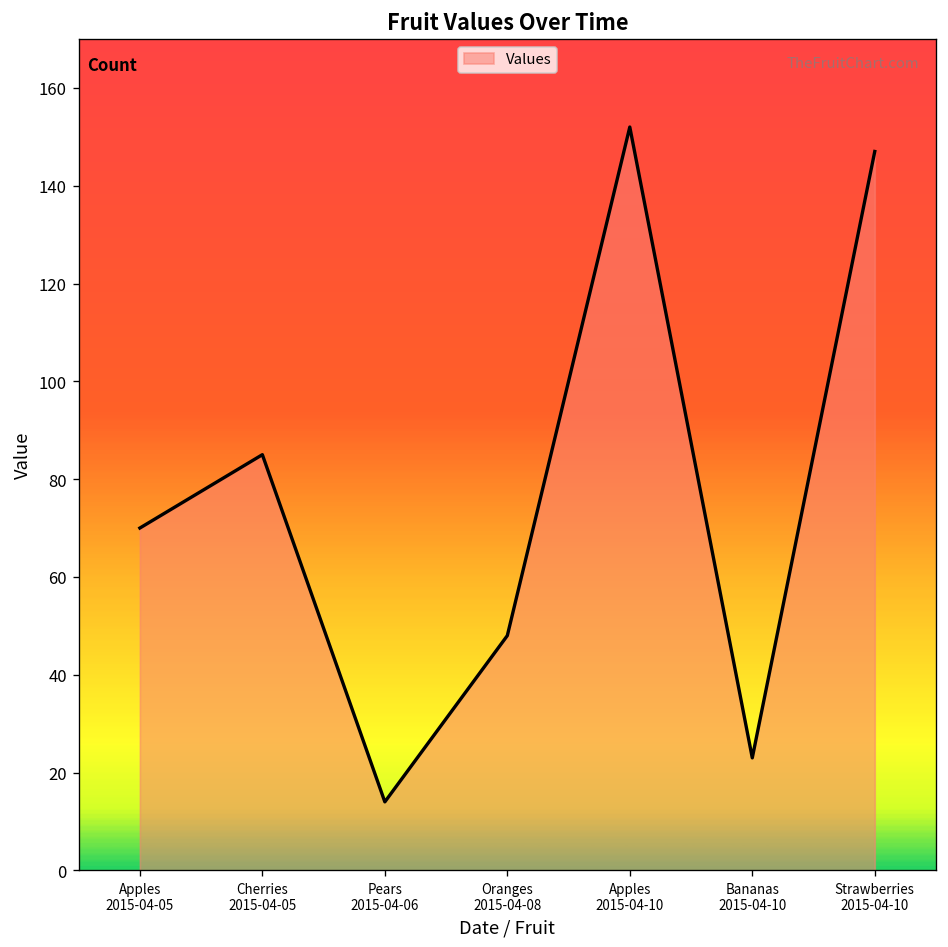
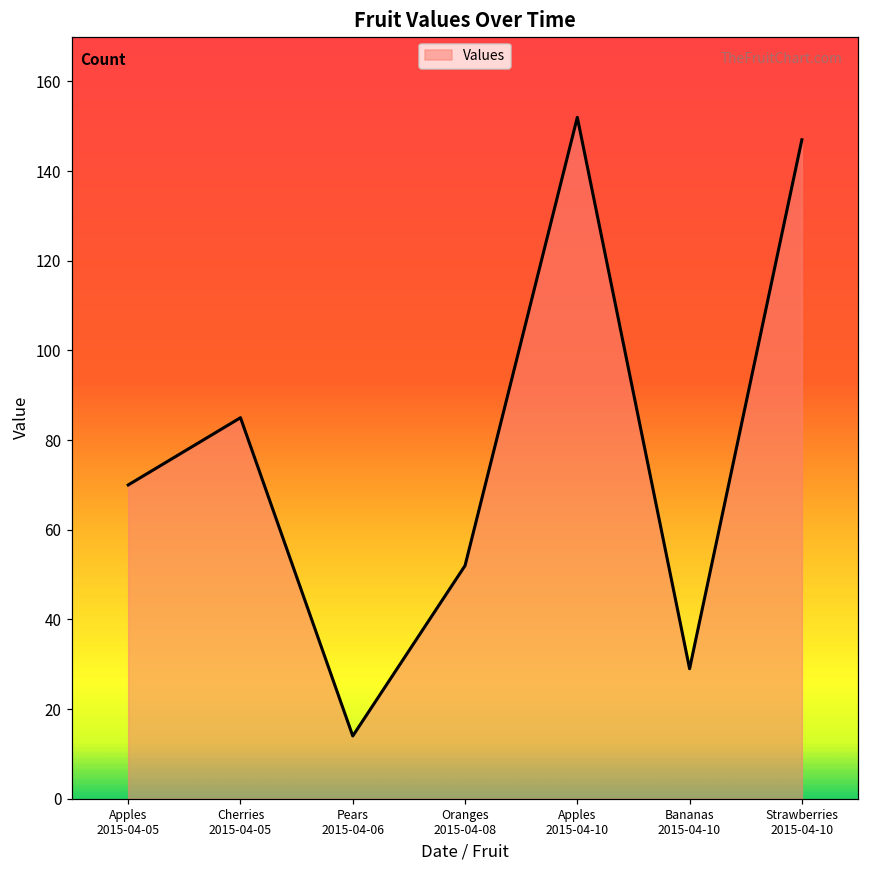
  {
    "Apples 2015-04-05": 70,
    "Cherries 2015-04-05": 85,
    "Pears 2015-04-06": 14,
-   "Oranges 2015-04-08": 48,
+   "Oranges 2015-04-08": 52,
    "Apples 2015-04-10": 152,
-   "Bananas 2015-04-10": 23,
+   "Bananas 2015-04-10": 29,
    "Strawberries 2015-04-10": 147
  }
